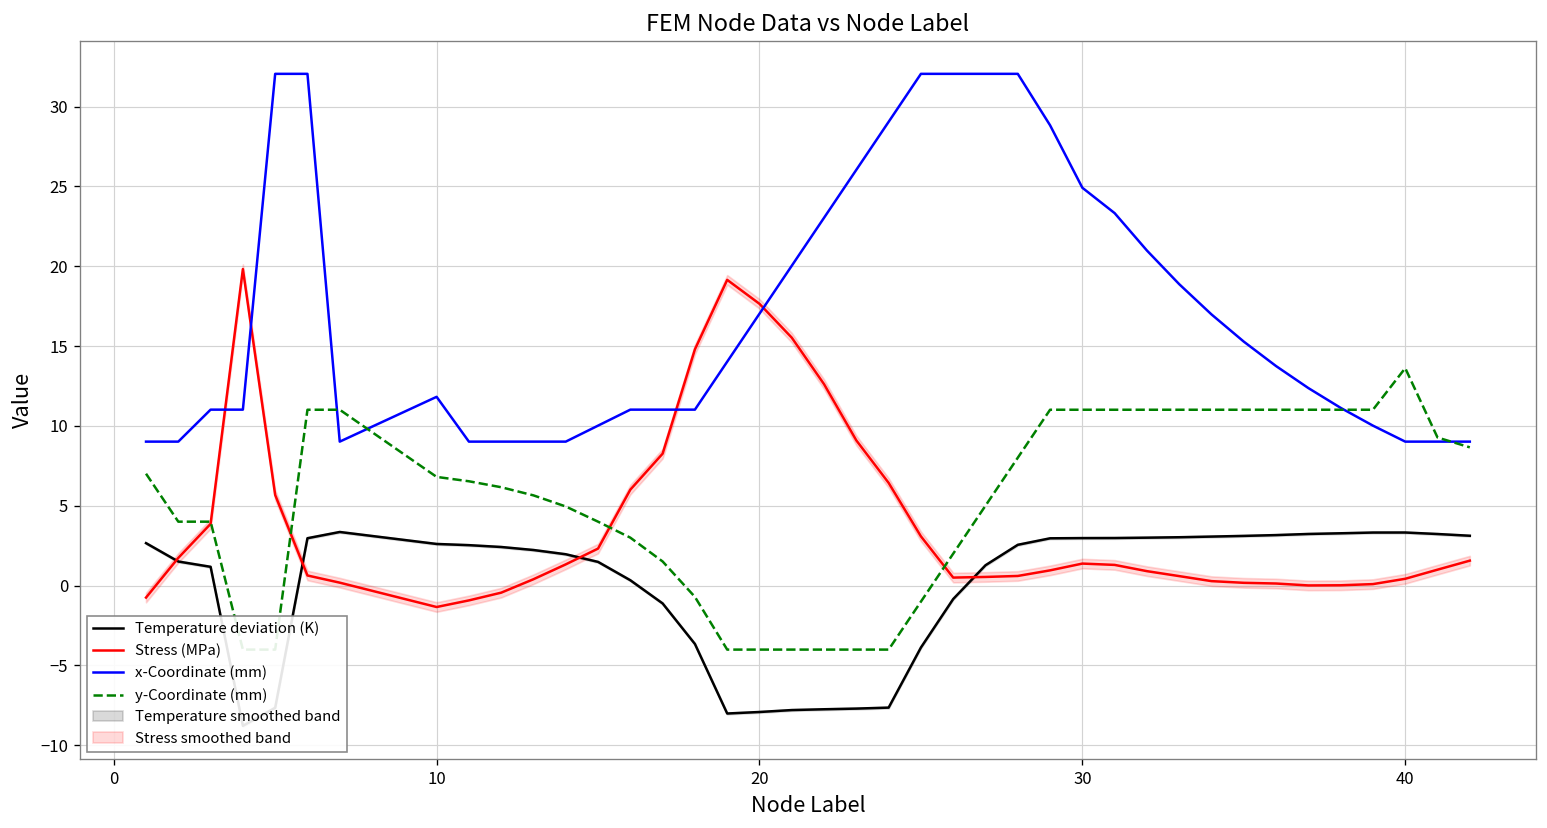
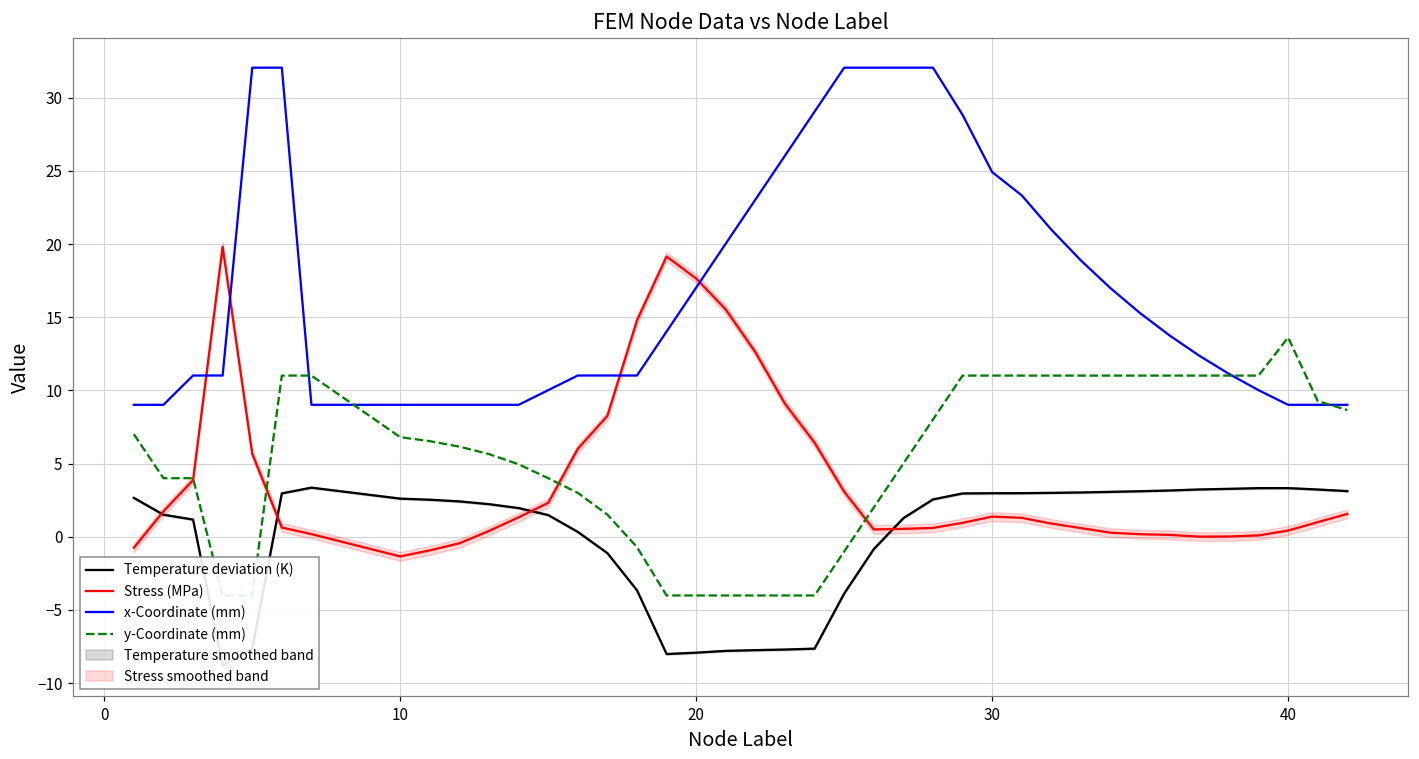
  {
    "x-Coordinate (mm)": {
-     "10": 11.8,
+     "10": 9.0,
      "20": 17.0,
      "30": 24.9,
      "40": 9.0
    },
    "y-Coordinate (mm)": {
      "10": 6.8,
      "20": -4.0,
      "30": 11.0,
      "40": 13.6
    }
  }
